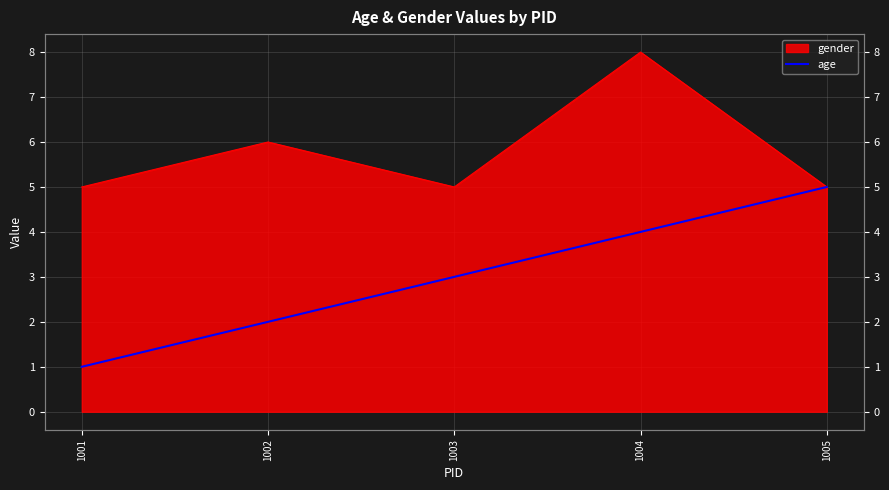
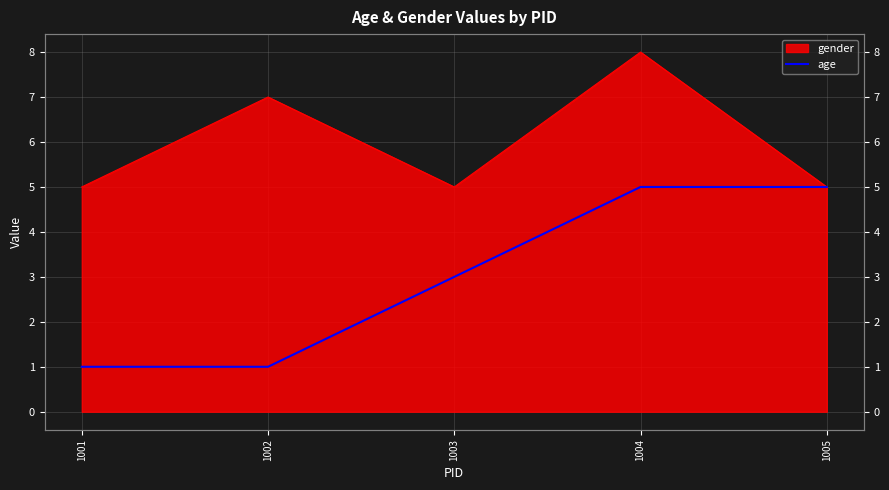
  {
    "gender": {
      "1001": 5,
-     "1002": 6,
+     "1002": 7,
      "1003": 5,
      "1004": 8
    },
    "age": {
      "1001": 1,
-     "1002": 2,
+     "1002": 1,
      "1003": 3,
-     "1004": 4
+     "1004": 5
    }
  }
